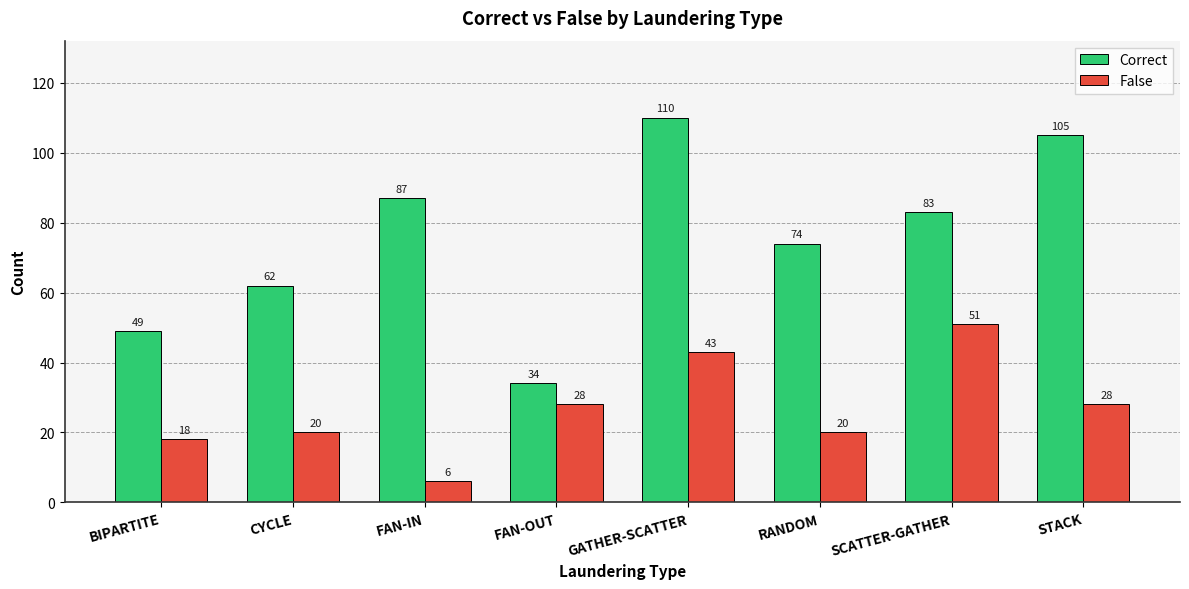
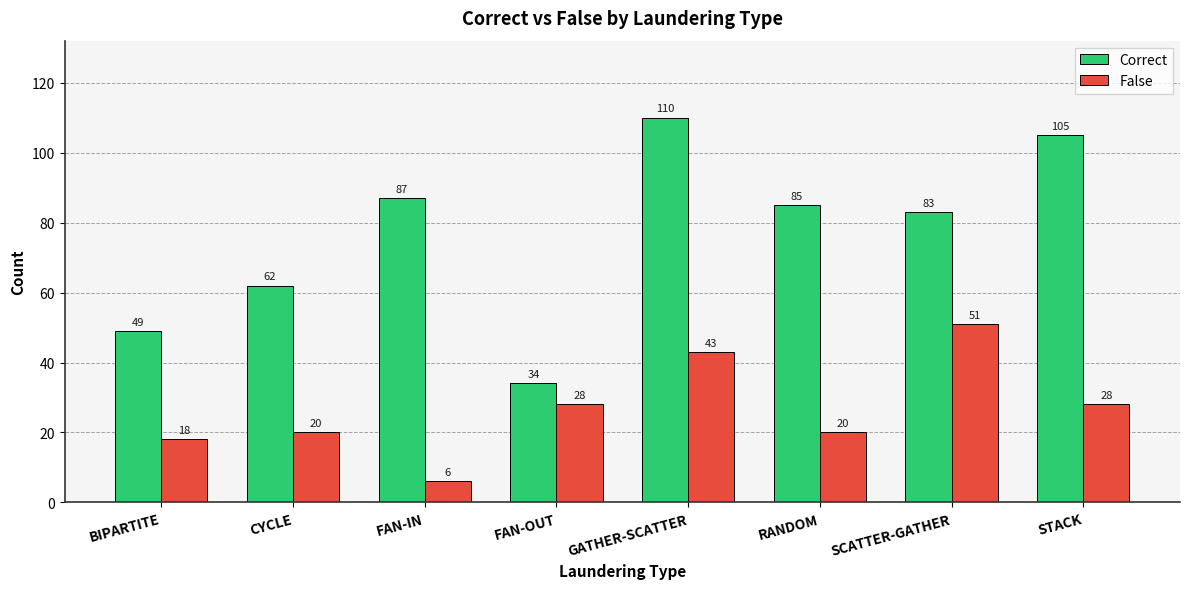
  {
    "Correct": {
      "BIPARTITE": 49,
      "CYCLE": 62,
      "FAN-IN": 87,
      "FAN-OUT": 34,
      "GATHER-SCATTER": 110,
-     "RANDOM": 74,
+     "RANDOM": 85,
      "SCATTER-GATHER": 83,
      "STACK": 105
    },
    "False": {
      "BIPARTITE": 18,
      "CYCLE": 20,
      "FAN-IN": 6,
      "FAN-OUT": 28,
      "GATHER-SCATTER": 43,
      "RANDOM": 20,
      "SCATTER-GATHER": 51,
      "STACK": 28
    }
  }
